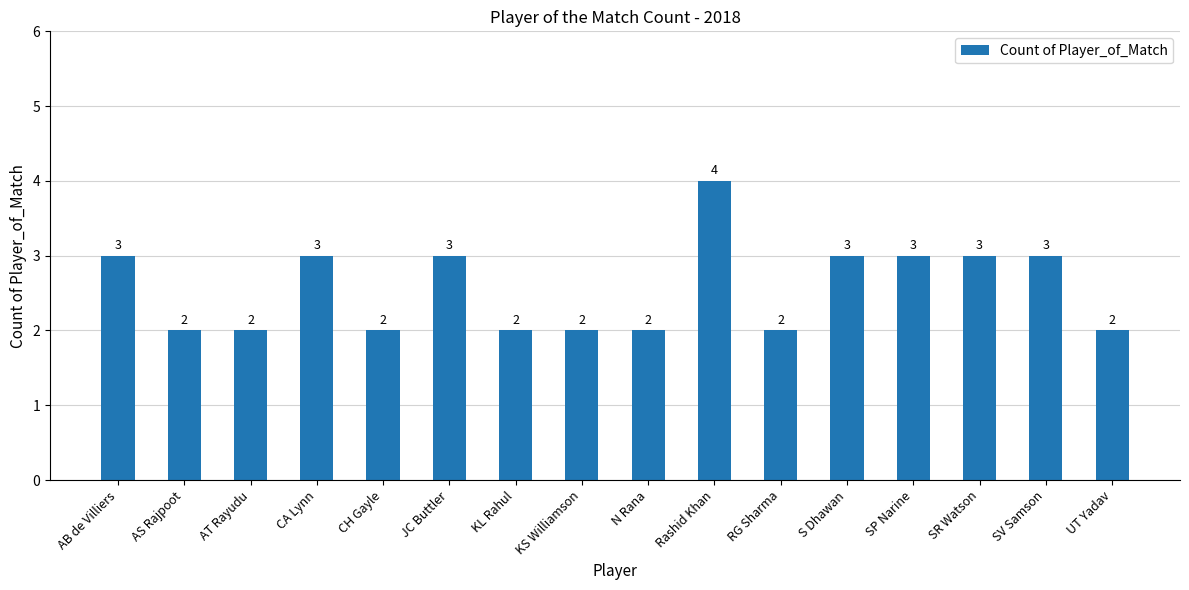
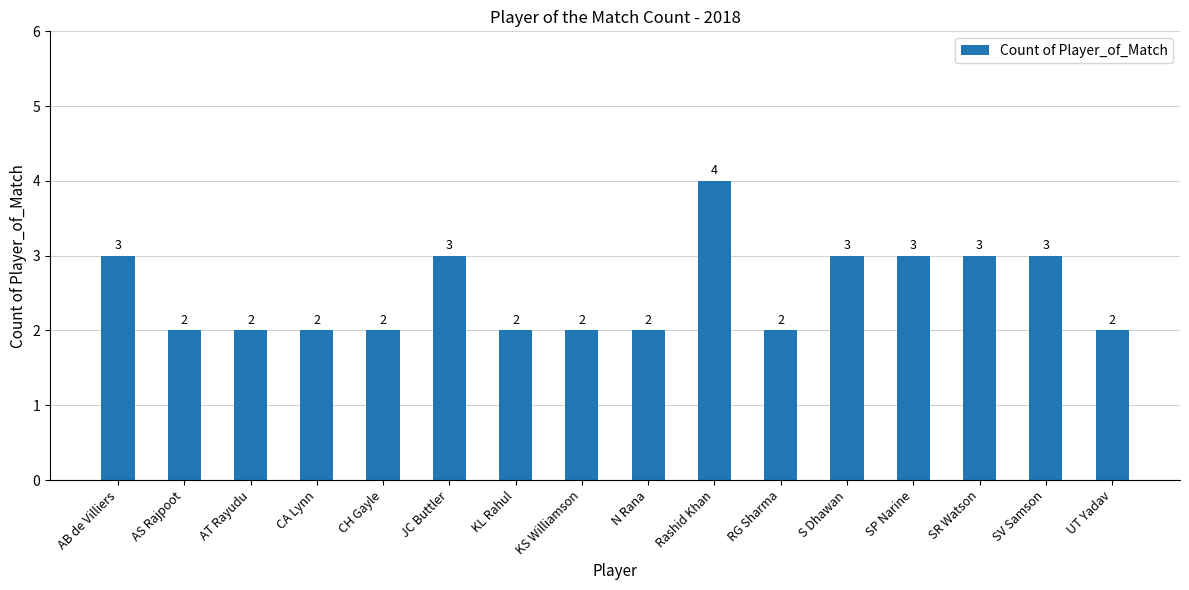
  {
    "AB de Villiers": 3,
    "AS Rajpoot": 2,
    "AT Rayudu": 2,
-   "CA Lynn": 3,
+   "CA Lynn": 2,
    "CH Gayle": 2,
    "JC Buttler": 3,
    "KL Rahul": 2,
    "KS Williamson": 2,
    "N Rana": 2,
    "Rashid Khan": 4,
    "RG Sharma": 2,
    "S Dhawan": 3,
    "SP Narine": 3,
    "SR Watson": 3,
    "SV Samson": 3,
    "UT Yadav": 2
  }
